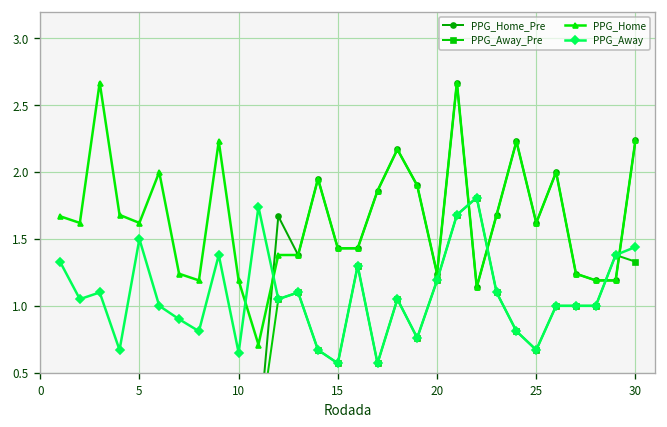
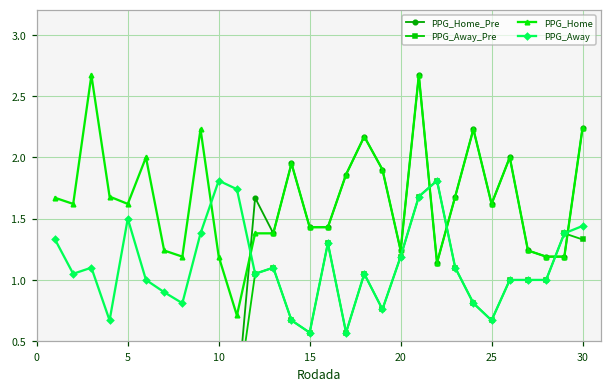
  {
    "PPG_Away": {
      "5": 1.50,
-     "10": 0.65,
+     "10": 1.81,
      "30": 1.44
    }
  }
